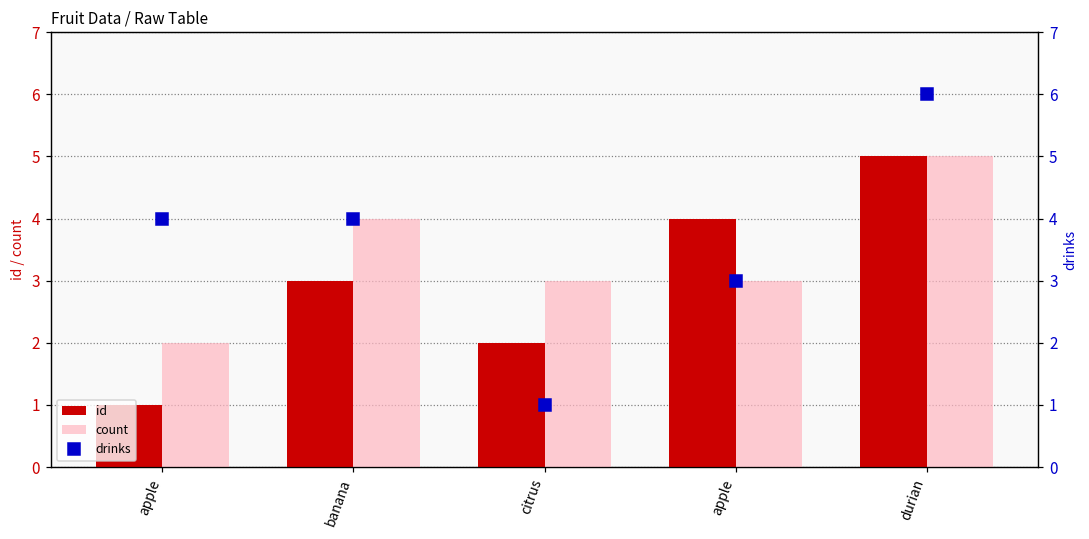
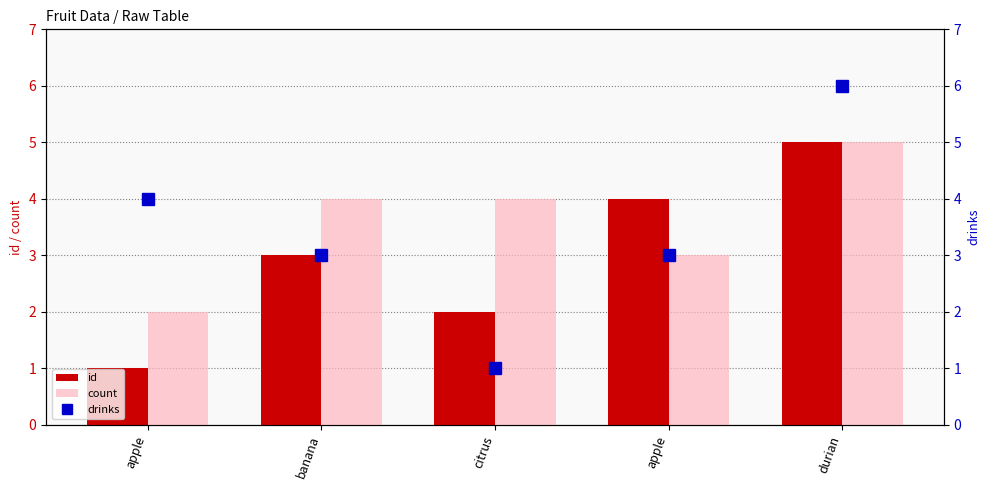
  {
    "id": {
      "banana": 3,
      "citrus": 2,
      "durian": 5
    },
    "count": {
      "banana": 4,
-     "citrus": 3,
+     "citrus": 4,
      "durian": 5
    },
    "drinks": {
-     "banana": 4,
+     "banana": 3,
      "citrus": 1,
      "durian": 6
    }
  }
